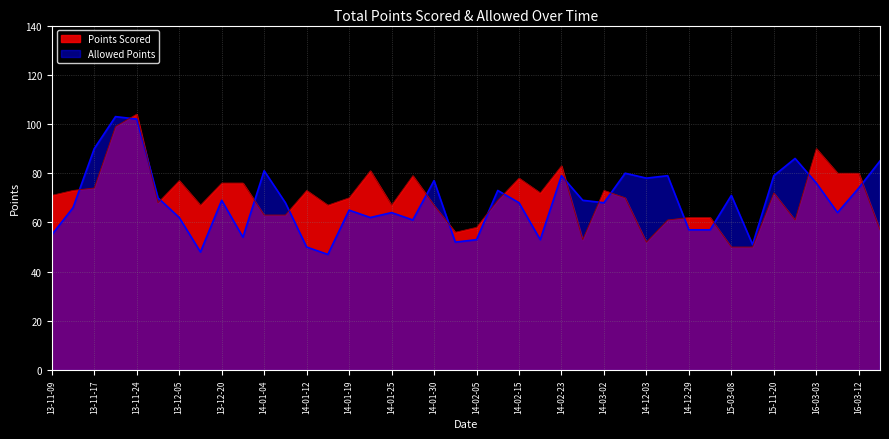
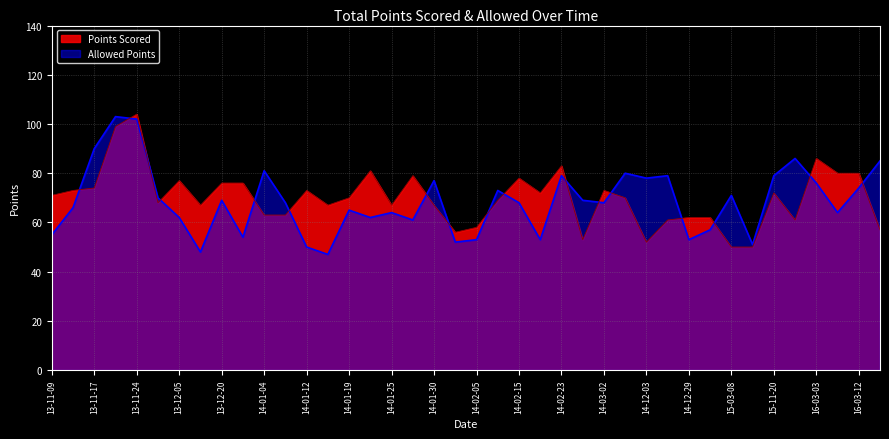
  {
    "Points Scored": {
      "13-11-09": 71,
      "13-11-17": 74,
      "13-11-24": 104,
      "13-12-05": 77,
      "13-12-20": 76,
      "14-01-04": 63,
      "14-01-12": 73,
      "14-01-19": 70,
      "14-01-25": 67,
      "14-01-30": 67,
      "14-02-05": 58,
      "14-02-15": 78,
      "14-02-23": 83,
      "14-03-02": 73,
      "14-12-03": 52,
      "14-12-29": 62,
      "15-03-08": 50,
      "15-11-20": 72,
-     "16-03-03": 90,
+     "16-03-03": 86,
      "16-03-12": 80
    },
    "Allowed Points": {
      "13-11-09": 55,
      "13-11-17": 90,
      "13-11-24": 102,
      "13-12-05": 62,
      "13-12-20": 69,
      "14-01-04": 81,
      "14-01-12": 50,
      "14-01-19": 65,
      "14-01-25": 64,
      "14-01-30": 77,
      "14-02-05": 53,
      "14-02-15": 68,
      "14-02-23": 79,
      "14-03-02": 68,
      "14-12-03": 78,
-     "14-12-29": 57,
+     "14-12-29": 53,
      "15-03-08": 71,
      "15-11-20": 79,
      "16-03-03": 76,
      "16-03-12": 74
    }
  }
